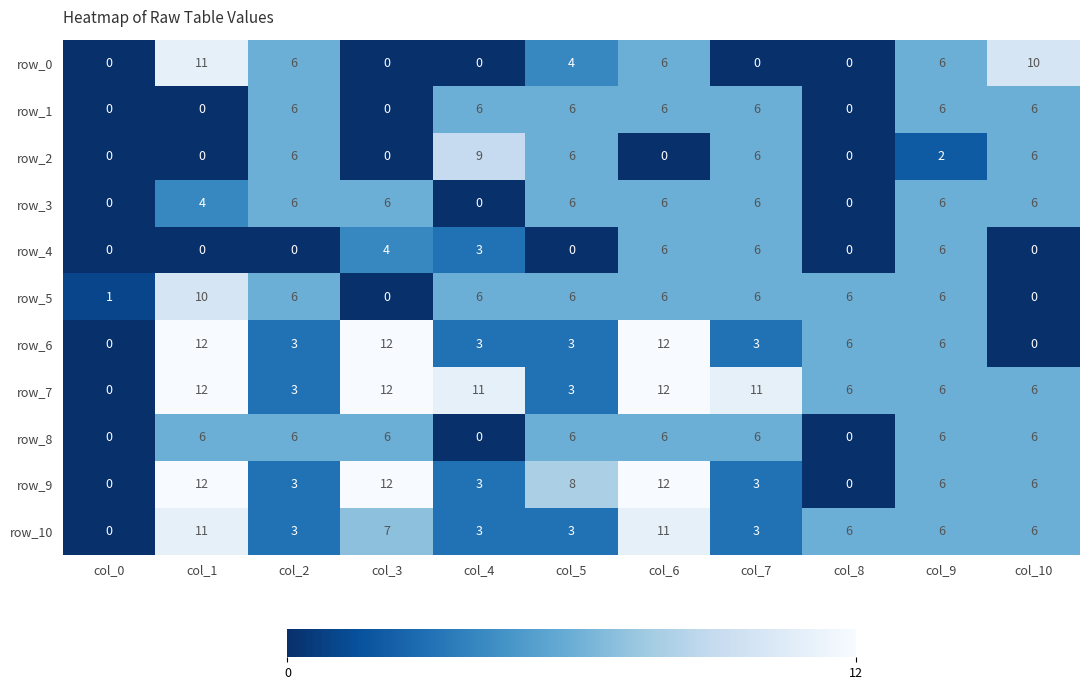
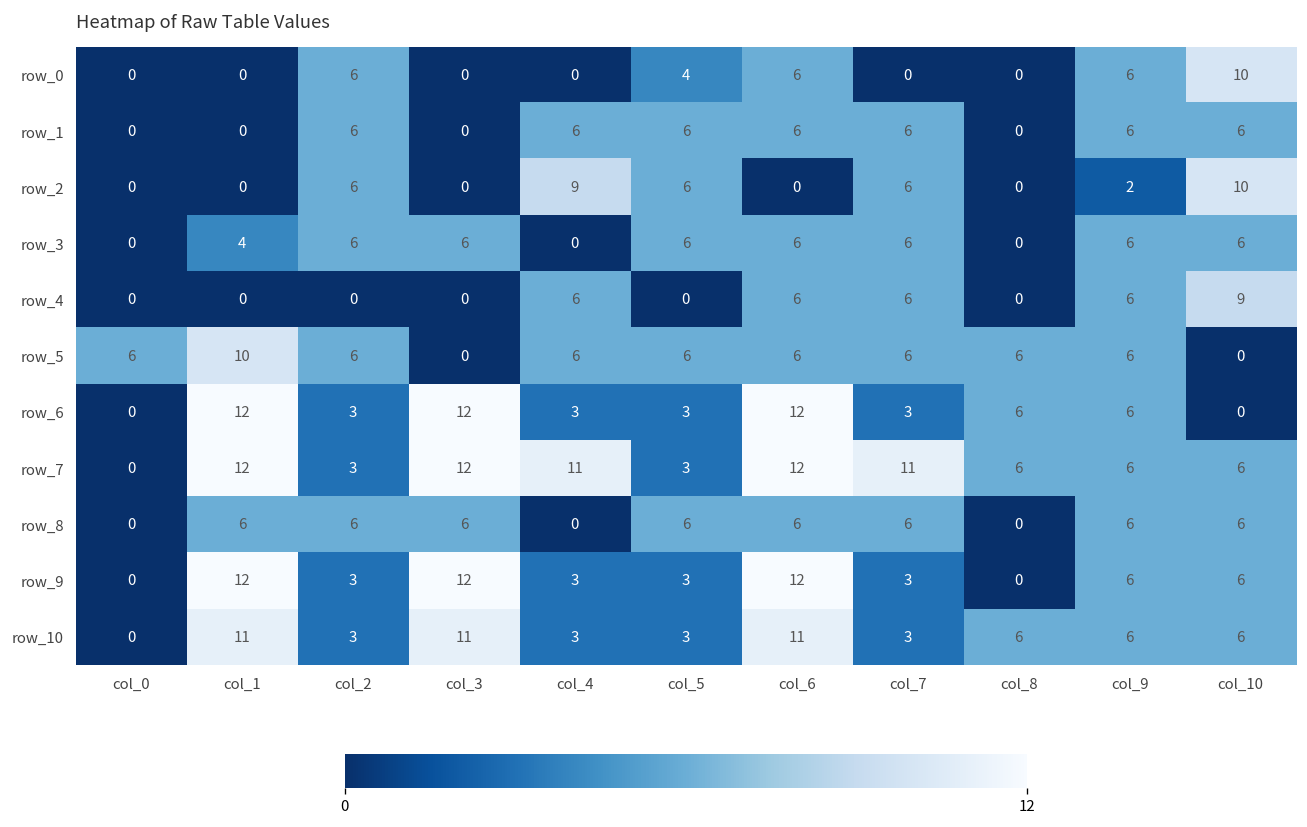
  {
    "row_0": {
      "col_0": 0,
-     "col_1": 11,
+     "col_1": 0,
      "col_2": 6,
      "col_3": 0,
      "col_4": 0,
      "col_5": 4,
      "col_6": 6,
      "col_7": 0,
      "col_8": 0,
      "col_9": 6,
      "col_10": 10
    },
    "row_1": {
      "col_0": 0,
      "col_1": 0,
      "col_2": 6,
      "col_3": 0,
      "col_4": 6,
      "col_5": 6,
      "col_6": 6,
      "col_7": 6,
      "col_8": 0,
      "col_9": 6,
      "col_10": 6
    },
    "row_2": {
      "col_0": 0,
      "col_1": 0,
      "col_2": 6,
      "col_3": 0,
      "col_4": 9,
      "col_5": 6,
      "col_6": 0,
      "col_7": 6,
      "col_8": 0,
      "col_9": 2,
-     "col_10": 6
+     "col_10": 10
    },
    "row_3": {
      "col_0": 0,
      "col_1": 4,
      "col_2": 6,
      "col_3": 6,
      "col_4": 0,
      "col_5": 6,
      "col_6": 6,
      "col_7": 6,
      "col_8": 0,
      "col_9": 6,
      "col_10": 6
    },
    "row_4": {
      "col_0": 0,
      "col_1": 0,
      "col_2": 0,
-     "col_3": 4,
-     "col_4": 3,
+     "col_3": 0,
+     "col_4": 6,
      "col_5": 0,
      "col_6": 6,
      "col_7": 6,
      "col_8": 0,
      "col_9": 6,
-     "col_10": 0
+     "col_10": 9
    },
    "row_5": {
-     "col_0": 1,
+     "col_0": 6,
      "col_1": 10,
      "col_2": 6,
      "col_3": 0,
      "col_4": 6,
      "col_5": 6,
      "col_6": 6,
      "col_7": 6,
      "col_8": 6,
      "col_9": 6,
      "col_10": 0
    },
    "row_6": {
      "col_0": 0,
      "col_1": 12,
      "col_2": 3,
      "col_3": 12,
      "col_4": 3,
      "col_5": 3,
      "col_6": 12,
      "col_7": 3,
      "col_8": 6,
      "col_9": 6,
      "col_10": 0
    },
    "row_7": {
      "col_0": 0,
      "col_1": 12,
      "col_2": 3,
      "col_3": 12,
      "col_4": 11,
      "col_5": 3,
      "col_6": 12,
      "col_7": 11,
      "col_8": 6,
      "col_9": 6,
      "col_10": 6
    },
    "row_8": {
      "col_0": 0,
      "col_1": 6,
      "col_2": 6,
      "col_3": 6,
      "col_4": 0,
      "col_5": 6,
      "col_6": 6,
      "col_7": 6,
      "col_8": 0,
      "col_9": 6,
      "col_10": 6
    },
    "row_9": {
      "col_0": 0,
      "col_1": 12,
      "col_2": 3,
      "col_3": 12,
      "col_4": 3,
-     "col_5": 8,
+     "col_5": 3,
      "col_6": 12,
      "col_7": 3,
      "col_8": 0,
      "col_9": 6,
      "col_10": 6
    },
    "row_10": {
      "col_0": 0,
      "col_1": 11,
      "col_2": 3,
-     "col_3": 7,
+     "col_3": 11,
      "col_4": 3,
      "col_5": 3,
      "col_6": 11,
      "col_7": 3,
      "col_8": 6,
      "col_9": 6,
      "col_10": 6
    }
  }
